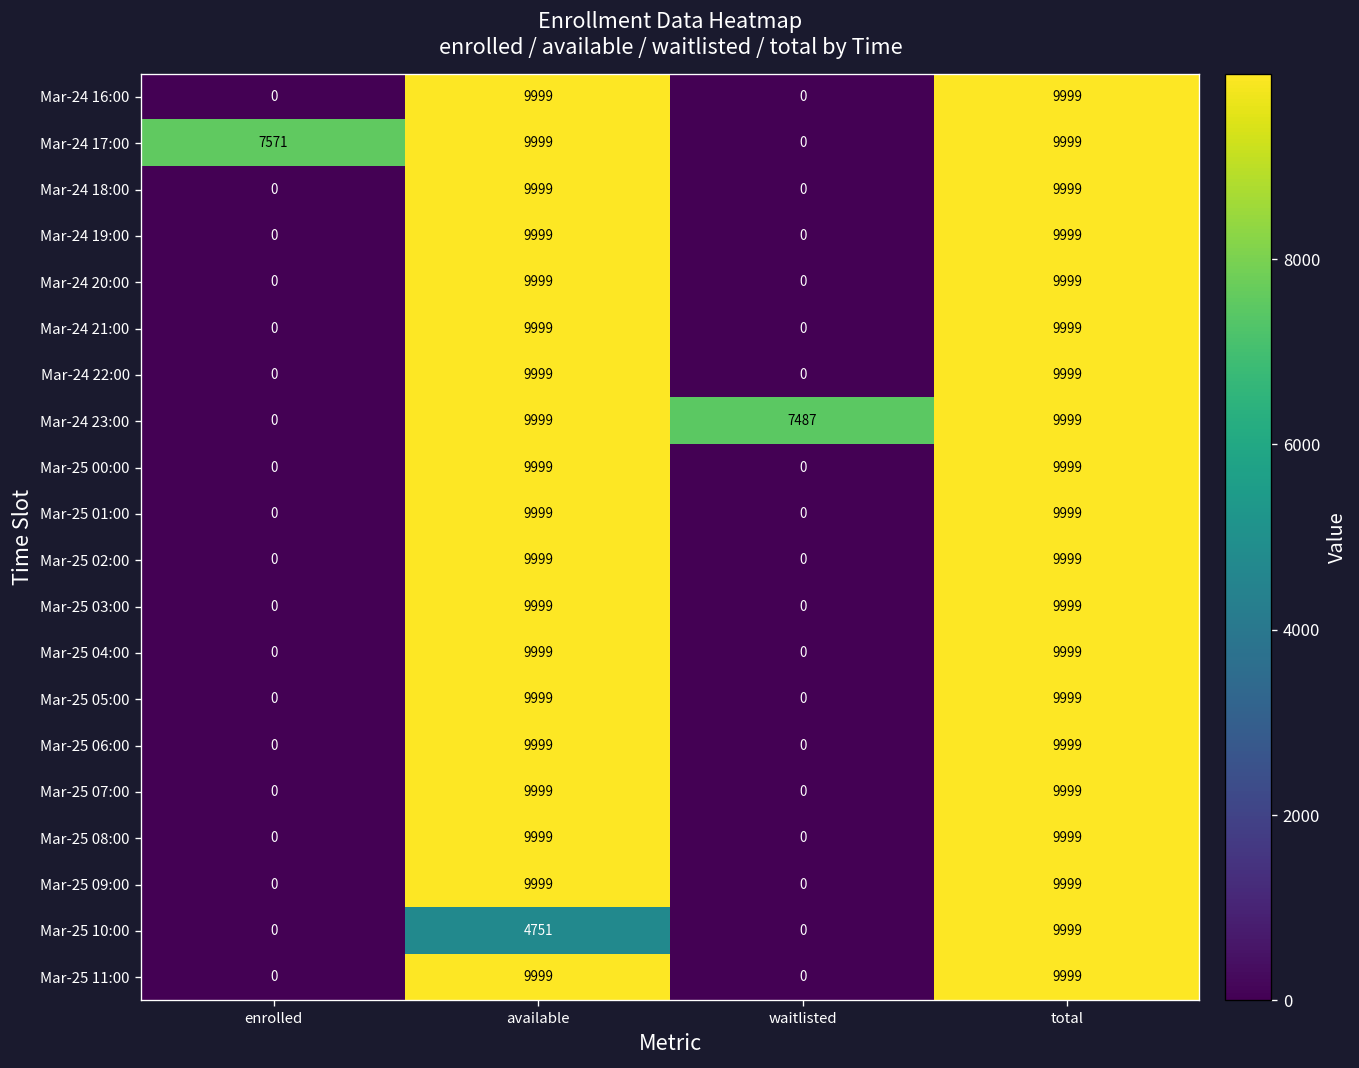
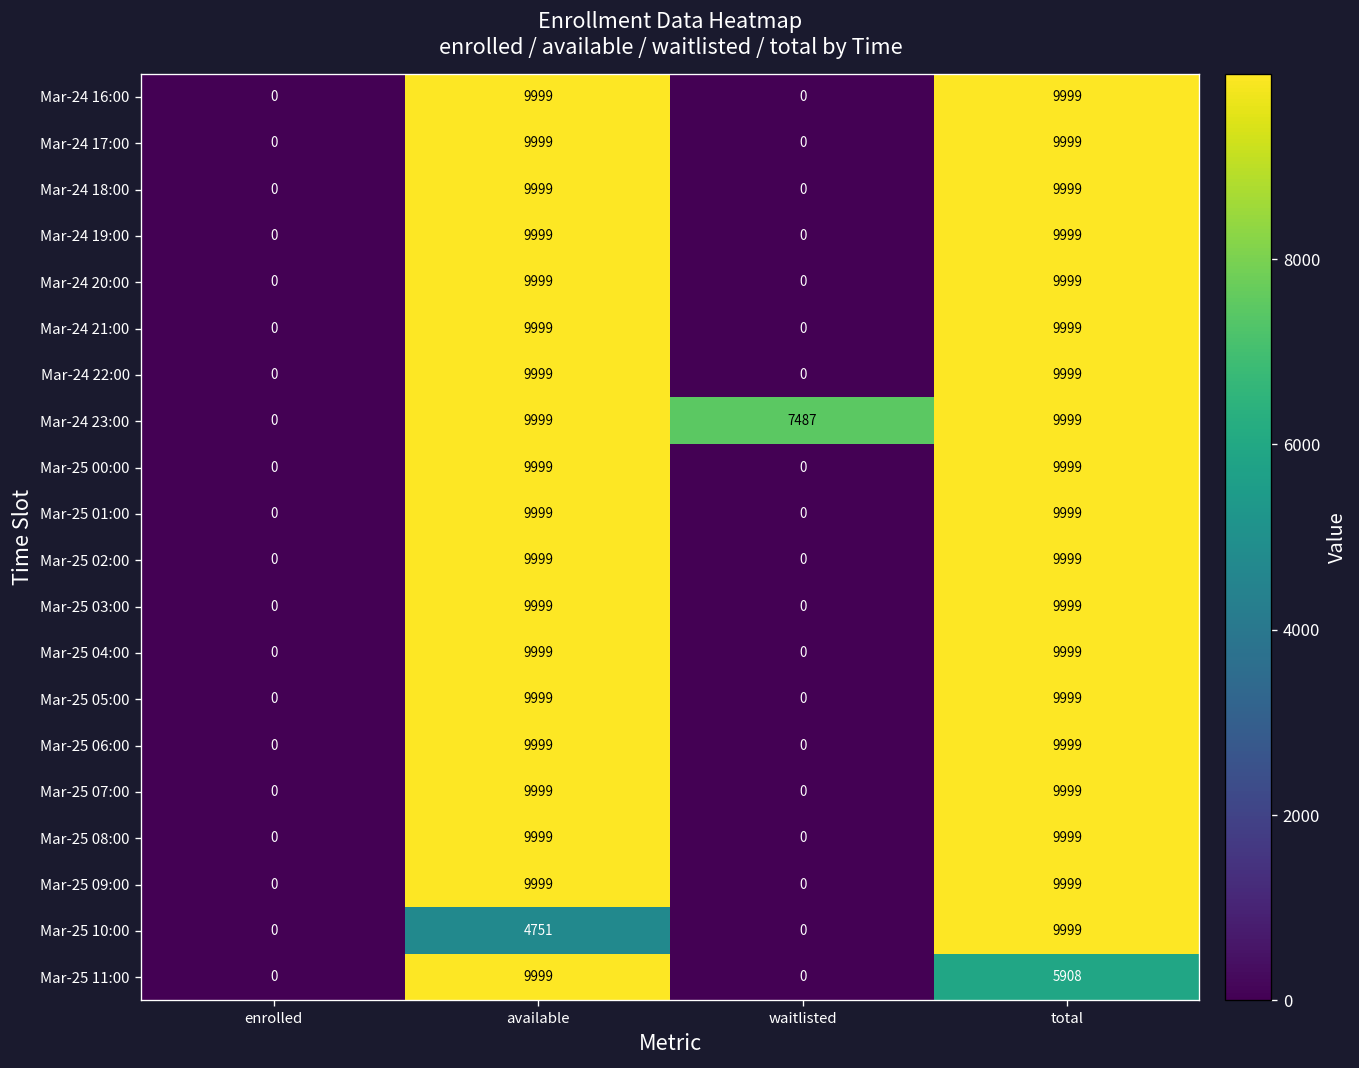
  {
    "Mar-24 16:00": {
      "enrolled": 0,
      "available": 9999,
      "waitlisted": 0,
      "total": 9999
    },
    "Mar-24 17:00": {
-     "enrolled": 7571,
+     "enrolled": 0,
      "available": 9999,
      "waitlisted": 0,
      "total": 9999
    },
    "Mar-24 18:00": {
      "enrolled": 0,
      "available": 9999,
      "waitlisted": 0,
      "total": 9999
    },
    "Mar-24 19:00": {
      "enrolled": 0,
      "available": 9999,
      "waitlisted": 0,
      "total": 9999
    },
    "Mar-24 20:00": {
      "enrolled": 0,
      "available": 9999,
      "waitlisted": 0,
      "total": 9999
    },
    "Mar-24 21:00": {
      "enrolled": 0,
      "available": 9999,
      "waitlisted": 0,
      "total": 9999
    },
    "Mar-24 22:00": {
      "enrolled": 0,
      "available": 9999,
      "waitlisted": 0,
      "total": 9999
    },
    "Mar-24 23:00": {
      "enrolled": 0,
      "available": 9999,
      "waitlisted": 7487,
      "total": 9999
    },
    "Mar-25 00:00": {
      "enrolled": 0,
      "available": 9999,
      "waitlisted": 0,
      "total": 9999
    },
    "Mar-25 01:00": {
      "enrolled": 0,
      "available": 9999,
      "waitlisted": 0,
      "total": 9999
    },
    "Mar-25 02:00": {
      "enrolled": 0,
      "available": 9999,
      "waitlisted": 0,
      "total": 9999
    },
    "Mar-25 03:00": {
      "enrolled": 0,
      "available": 9999,
      "waitlisted": 0,
      "total": 9999
    },
    "Mar-25 04:00": {
      "enrolled": 0,
      "available": 9999,
      "waitlisted": 0,
      "total": 9999
    },
    "Mar-25 05:00": {
      "enrolled": 0,
      "available": 9999,
      "waitlisted": 0,
      "total": 9999
    },
    "Mar-25 06:00": {
      "enrolled": 0,
      "available": 9999,
      "waitlisted": 0,
      "total": 9999
    },
    "Mar-25 07:00": {
      "enrolled": 0,
      "available": 9999,
      "waitlisted": 0,
      "total": 9999
    },
    "Mar-25 08:00": {
      "enrolled": 0,
      "available": 9999,
      "waitlisted": 0,
      "total": 9999
    },
    "Mar-25 09:00": {
      "enrolled": 0,
      "available": 9999,
      "waitlisted": 0,
      "total": 9999
    },
    "Mar-25 10:00": {
      "enrolled": 0,
      "available": 4751,
      "waitlisted": 0,
      "total": 9999
    },
    "Mar-25 11:00": {
      "enrolled": 0,
      "available": 9999,
      "waitlisted": 0,
-     "total": 9999
+     "total": 5908
    }
  }
